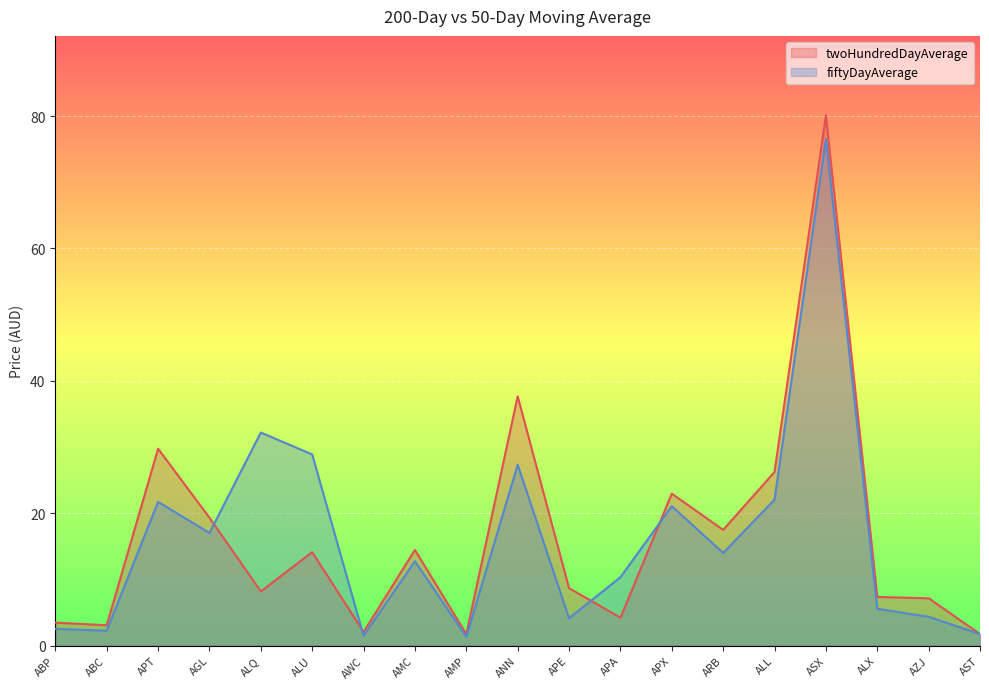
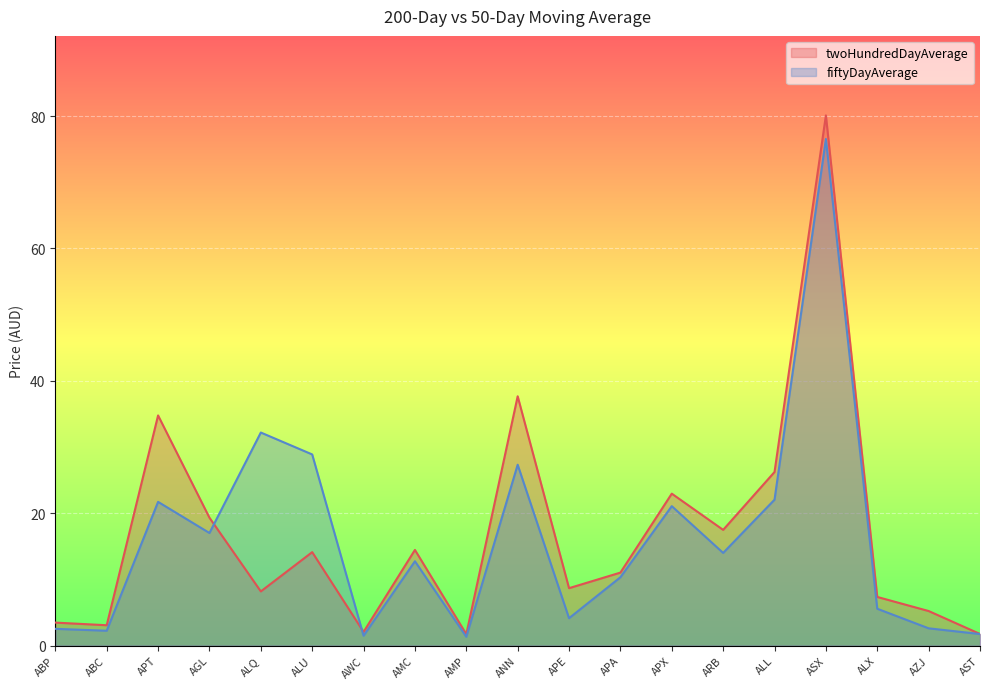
  {
    "twoHundredDayAverage": {
      "ABP": 3,
      "ABC": 3,
-     "APT": 30,
+     "APT": 35,
      "AGL": 19,
      "ALQ": 8,
      "ALU": 14,
      "AWC": 2,
      "AMC": 14,
      "AMP": 2,
      "ANN": 38,
      "APE": 9,
-     "APA": 4,
+     "APA": 11,
      "APX": 23,
      "ARB": 17,
      "ALL": 26,
      "ASX": 80,
      "ALX": 7,
-     "AZJ": 7
+     "AZJ": 5
    },
    "fiftyDayAverage": {
      "ABP": 3,
      "ABC": 2,
      "APT": 22,
      "AGL": 17,
      "ALQ": 32,
      "ALU": 29,
      "AWC": 1,
      "AMC": 13,
      "AMP": 1,
      "ANN": 27,
      "APE": 4,
      "APA": 10,
      "APX": 21,
      "ARB": 14,
      "ALL": 22,
      "ASX": 77,
      "ALX": 6,
-     "AZJ": 4
+     "AZJ": 3
    }
  }
